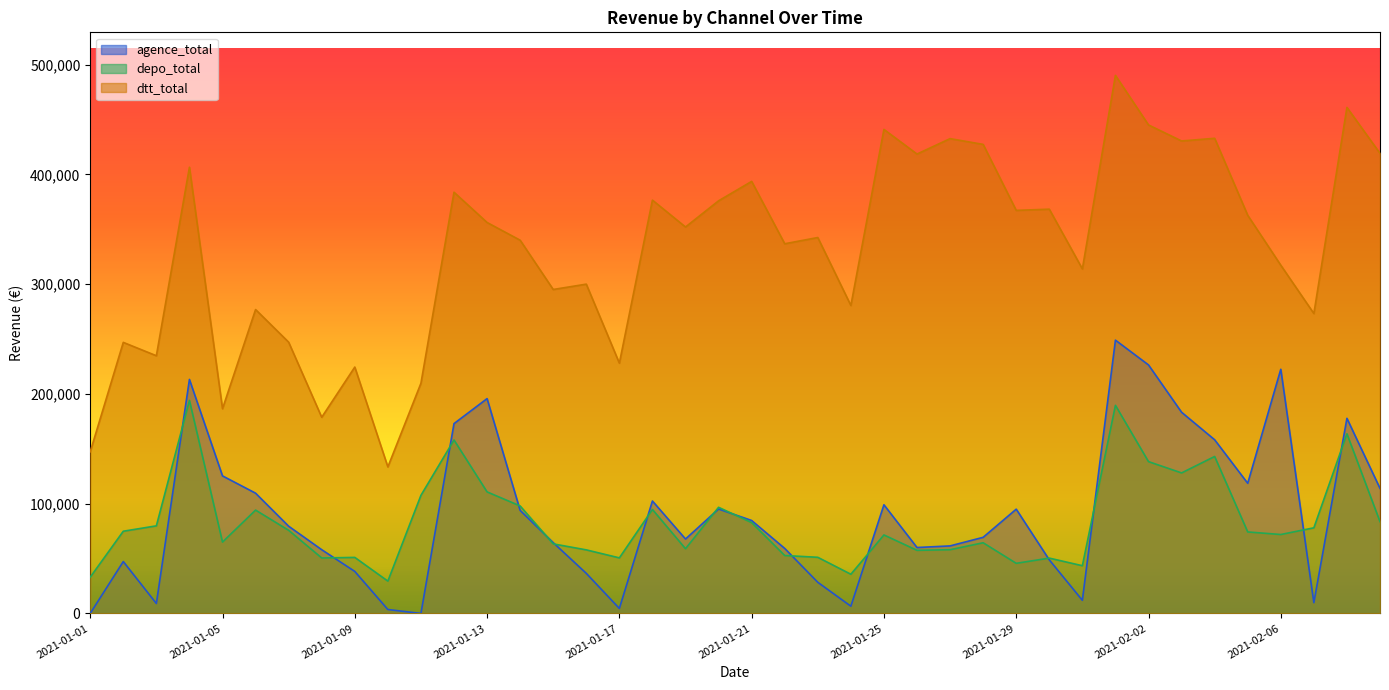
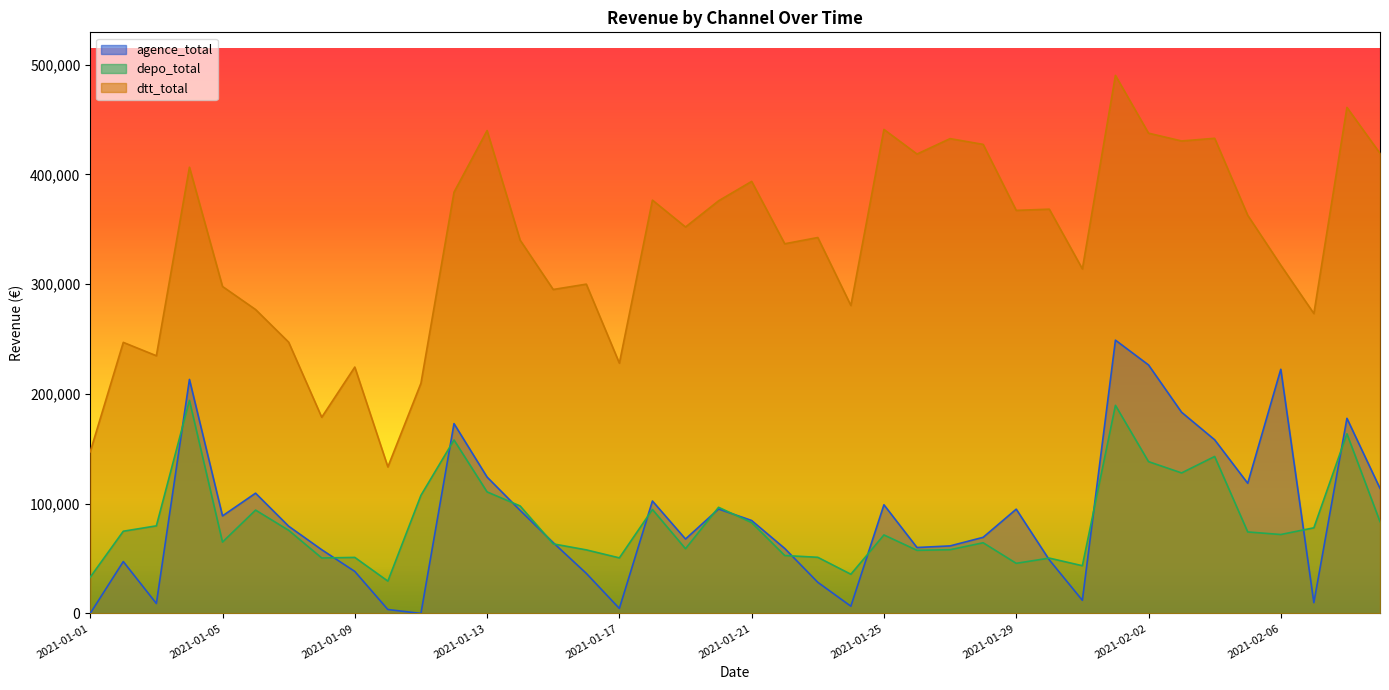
  {
    "agence_total": {
      "2021-01-01": "0",
-     "2021-01-05": "125,000",
+     "2021-01-05": "89,000",
      "2021-01-09": "38,000",
-     "2021-01-13": "196,000",
+     "2021-01-13": "124,000",
      "2021-01-17": "5,000",
      "2021-01-25": "99,000",
      "2021-01-29": "95,000",
      "2021-02-02": "226,000",
      "2021-02-06": "222,000"
    },
    "depo_total": {
      "2021-01-01": "33,000",
      "2021-01-05": "65,000",
      "2021-01-09": "51,000",
      "2021-01-13": "111,000",
      "2021-01-17": "51,000",
      "2021-01-25": "72,000",
      "2021-01-29": "46,000",
      "2021-02-02": "138,000",
      "2021-02-06": "72,000"
    },
    "dtt_total": {
      "2021-01-01": "147,000",
-     "2021-01-05": "187,000",
+     "2021-01-05": "298,000",
      "2021-01-09": "224,000",
-     "2021-01-13": "356,000",
+     "2021-01-13": "440,000",
      "2021-01-17": "228,000",
      "2021-01-21": "394,000",
      "2021-01-25": "441,000",
      "2021-01-29": "367,000",
-     "2021-02-02": "445,000",
+     "2021-02-02": "438,000",
      "2021-02-06": "317,000"
    }
  }
